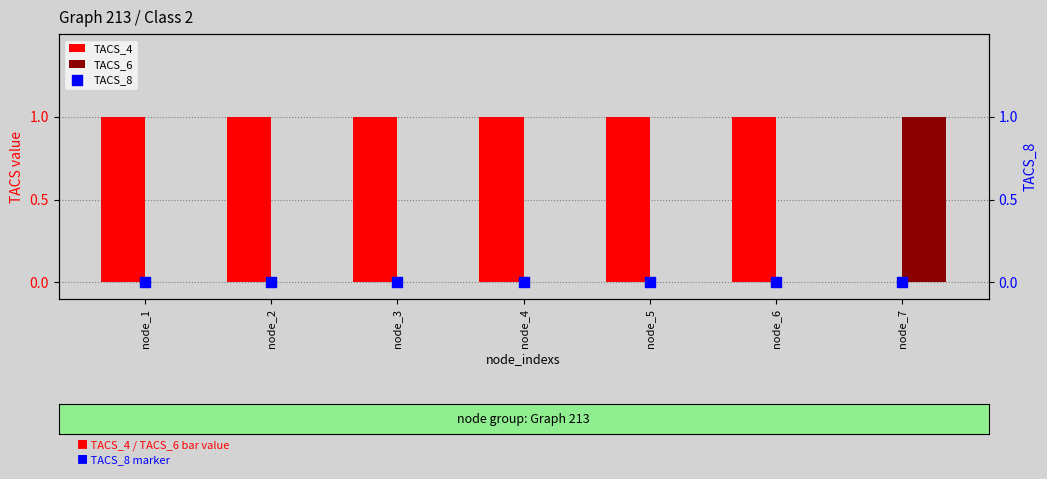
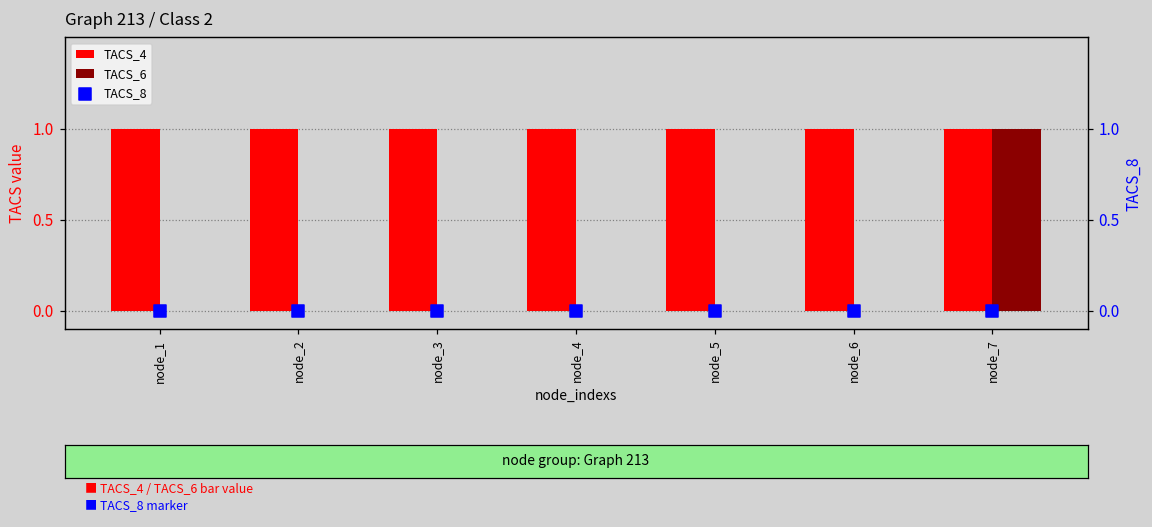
  {
    "TACS_4": {
      "node_1": 1,
      "node_2": 1,
      "node_3": 1,
      "node_4": 1,
      "node_5": 1,
      "node_6": 1,
-     "node_7": 0
+     "node_7": 1
    },
    "TACS_6": {
      "node_1": 0,
      "node_2": 0,
      "node_3": 0,
      "node_4": 0,
      "node_5": 0,
      "node_6": 0,
      "node_7": 1
    }
  }
